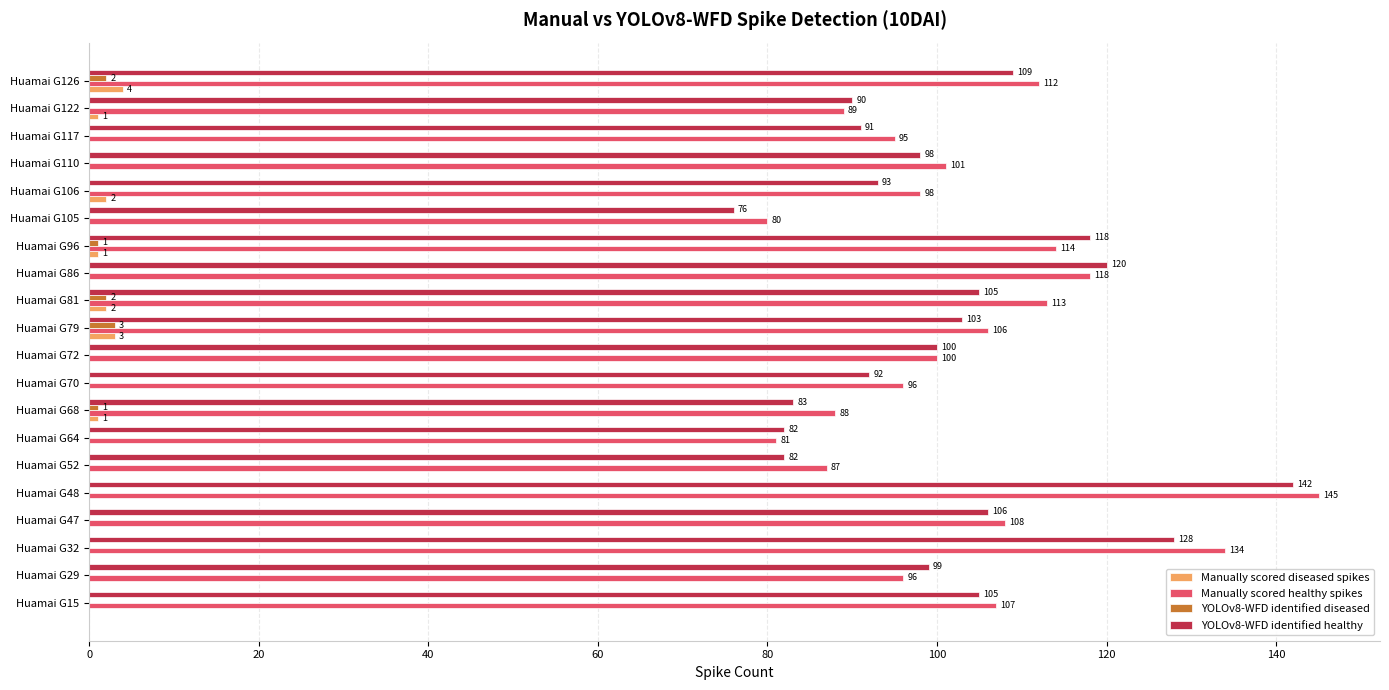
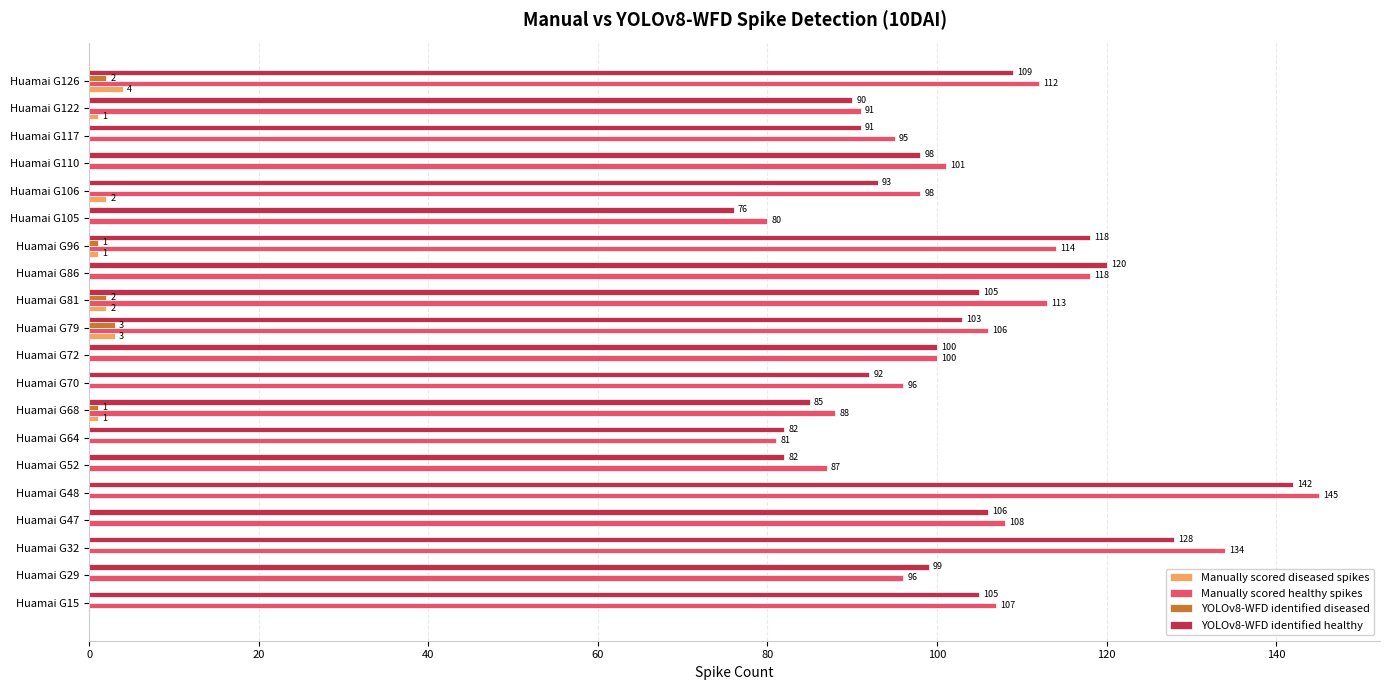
  {
    "Manually scored diseased spikes": {
      "Huamai G126": 4,
      "Huamai G122": 1,
      "Huamai G106": 2,
      "Huamai G96": 1,
      "Huamai G81": 2,
      "Huamai G79": 3,
      "Huamai G68": 1
    },
    "Manually scored healthy spikes": {
      "Huamai G126": 112,
-     "Huamai G122": 89,
+     "Huamai G122": 91,
      "Huamai G117": 95,
      "Huamai G110": 101,
      "Huamai G106": 98,
      "Huamai G105": 80,
      "Huamai G96": 114,
      "Huamai G86": 118,
      "Huamai G81": 113,
      "Huamai G79": 106,
      "Huamai G72": 100,
      "Huamai G70": 96,
      "Huamai G68": 88,
      "Huamai G64": 81,
      "Huamai G52": 87,
      "Huamai G48": 145,
      "Huamai G47": 108,
      "Huamai G32": 134,
      "Huamai G29": 96,
      "Huamai G15": 107
    },
    "YOLOv8-WFD identified diseased": {
      "Huamai G126": 2,
      "Huamai G96": 1,
      "Huamai G81": 2,
      "Huamai G79": 3,
      "Huamai G68": 1
    },
    "YOLOv8-WFD identified healthy": {
      "Huamai G126": 109,
      "Huamai G122": 90,
      "Huamai G117": 91,
      "Huamai G110": 98,
      "Huamai G106": 93,
      "Huamai G105": 76,
      "Huamai G96": 118,
      "Huamai G86": 120,
      "Huamai G81": 105,
      "Huamai G79": 103,
      "Huamai G72": 100,
      "Huamai G70": 92,
-     "Huamai G68": 83,
+     "Huamai G68": 85,
      "Huamai G64": 82,
      "Huamai G52": 82,
      "Huamai G48": 142,
      "Huamai G47": 106,
      "Huamai G32": 128,
      "Huamai G29": 99,
      "Huamai G15": 105
    }
  }
